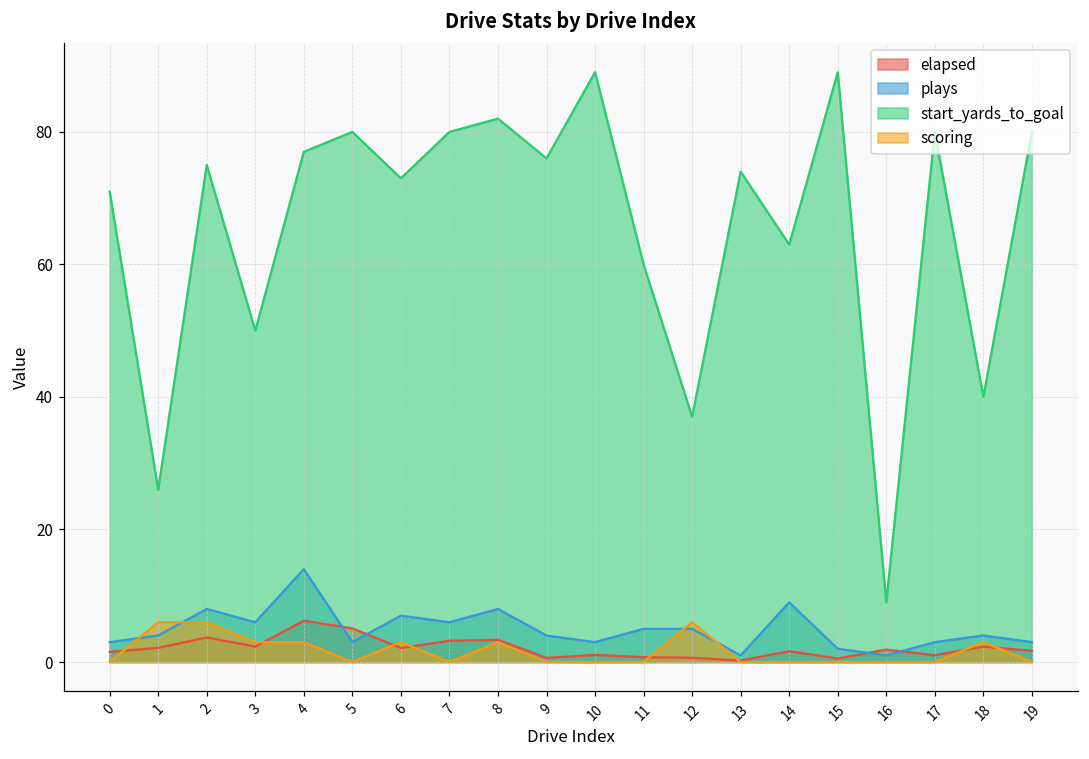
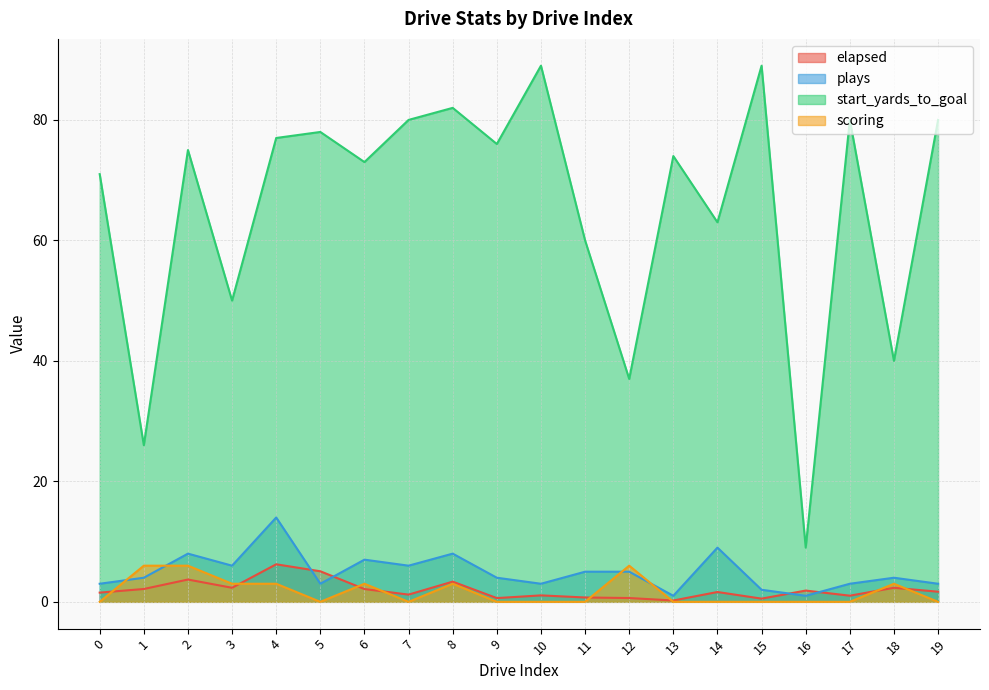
  {
    "elapsed": {
      "0": 2,
      "1": 2,
      "2": 4,
      "3": 2,
      "4": 6,
      "5": 5,
      "6": 2,
-     "7": 3,
+     "7": 1,
      "9": 1,
      "10": 1,
      "11": 1,
      "12": 1,
      "14": 2,
      "15": 1,
      "16": 2,
      "17": 1,
      "18": 2,
      "19": 2
    },
    "plays": {
      "0": 3,
      "1": 4,
      "2": 8,
      "3": 6,
      "4": 14,
      "5": 3,
      "6": 7,
      "7": 6,
      "8": 8,
      "9": 4,
      "10": 3,
      "11": 5,
      "12": 5,
      "13": 1,
      "14": 9,
      "15": 2,
      "16": 1,
      "17": 3,
      "18": 4,
      "19": 3
    },
    "start_yards_to_goal": {
      "0": 71,
      "1": 26,
      "2": 75,
      "3": 50,
      "4": 77,
-     "5": 80,
+     "5": 78,
      "6": 73,
      "7": 80,
      "8": 82,
      "9": 76,
      "10": 89,
      "11": 60,
      "12": 37,
      "13": 74,
      "14": 63,
      "15": 89,
      "16": 9,
      "18": 40
    },
    "scoring": {
      "0": 0,
      "1": 6,
      "2": 6,
      "3": 3,
      "4": 3,
      "5": 0,
      "6": 3,
      "7": 0,
      "9": 0,
      "10": 0,
      "11": 0,
      "12": 6,
      "14": 0,
      "15": 0,
      "16": 0,
      "17": 0,
      "18": 3,
      "19": 0
    }
  }
